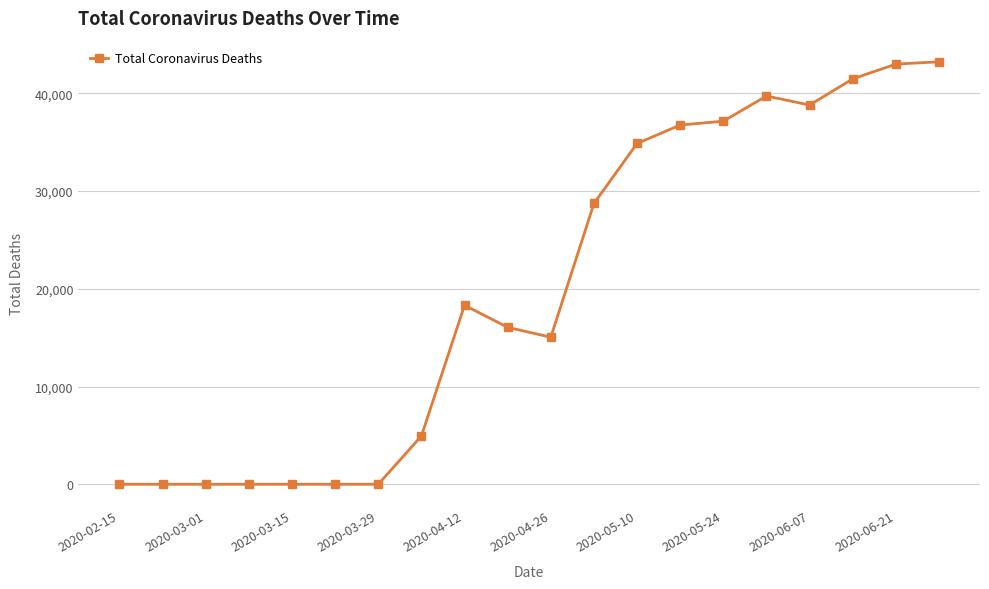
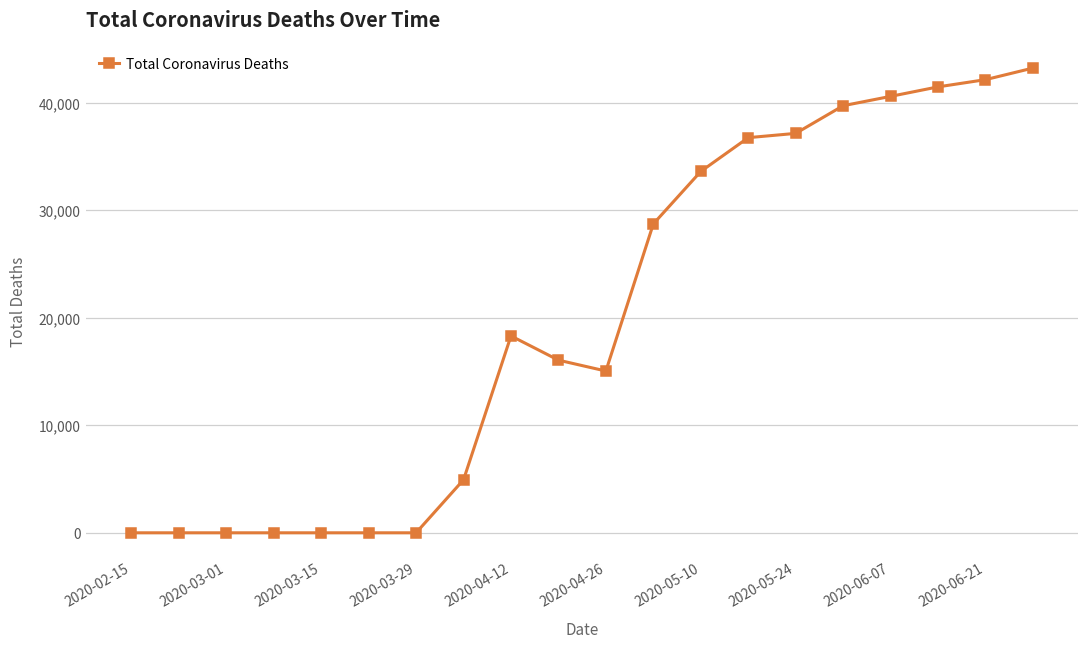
  {
    "2020-02-15": "0",
    "2020-03-01": "0",
    "2020-03-15": "0",
    "2020-03-29": "0",
    "2020-04-12": "18,000",
    "2020-04-26": "15,000",
-   "2020-05-10": "35,000",
+   "2020-05-10": "34,000",
    "2020-05-24": "37,000",
-   "2020-06-07": "39,000",
-   "2020-06-21": "43,000"
+   "2020-06-07": "41,000",
+   "2020-06-21": "42,000"
  }
